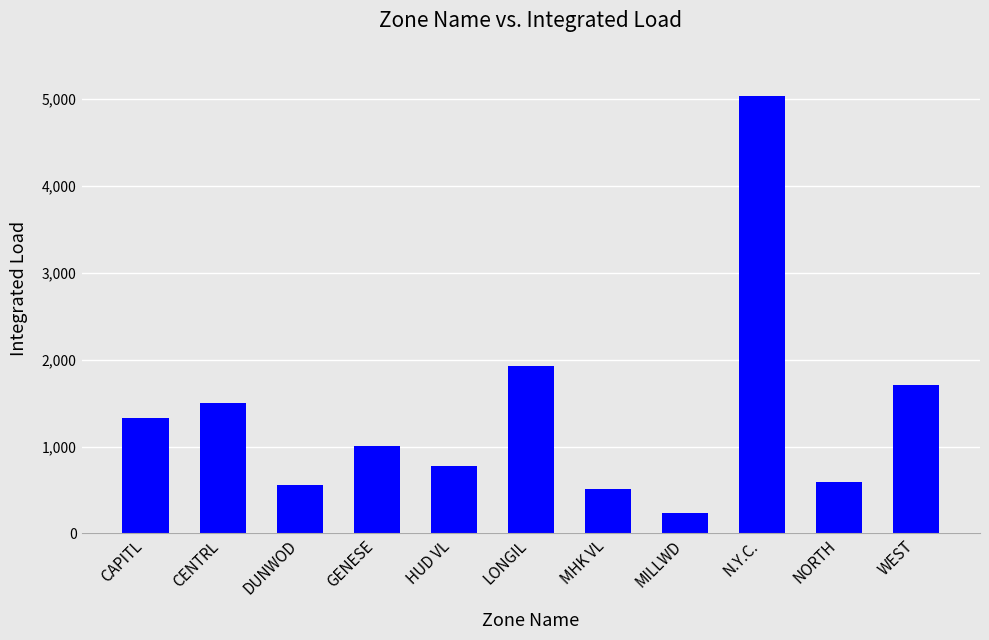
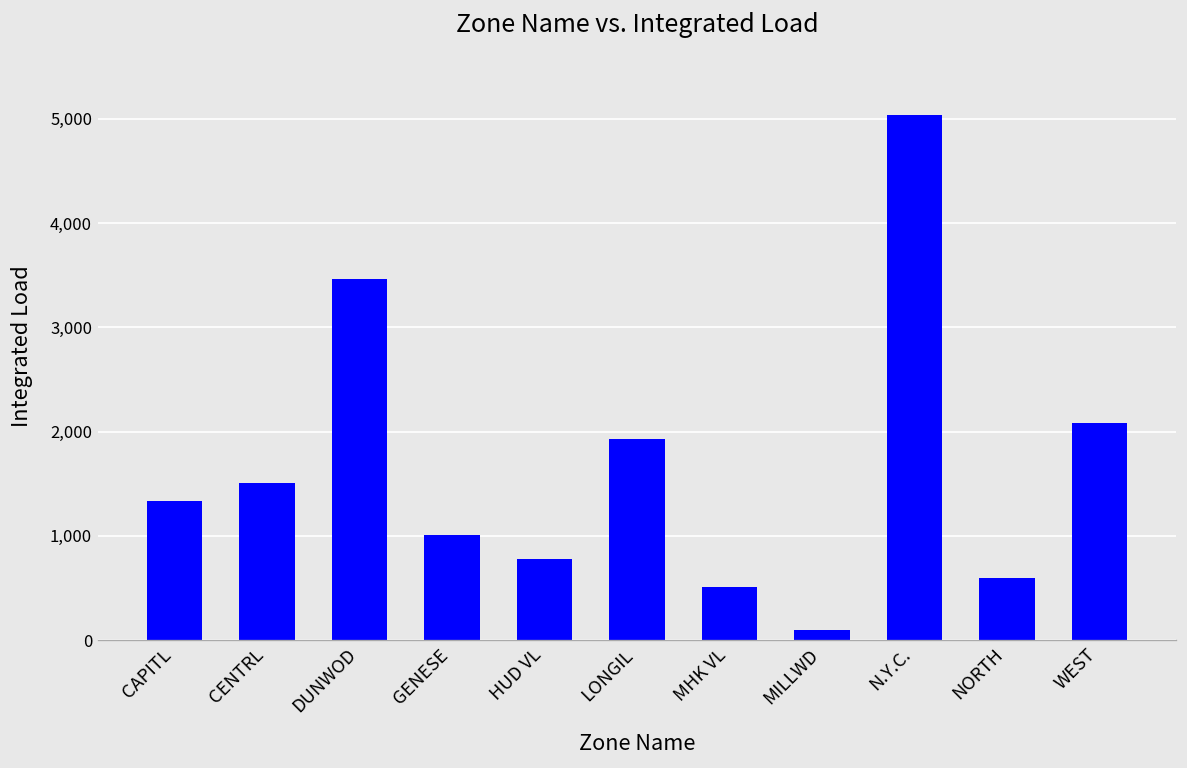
  {
    "CAPITL": "1,300",
    "CENTRL": "1,500",
-   "DUNWOD": "600",
+   "DUNWOD": "3,500",
    "GENESE": "1,000",
    "HUD VL": "800",
    "LONGIL": "1,900",
    "MHK VL": "500",
-   "MILLWD": "200",
+   "MILLWD": "100",
    "N.Y.C.": "5,000",
    "NORTH": "600",
-   "WEST": "1,700"
+   "WEST": "2,100"
  }
